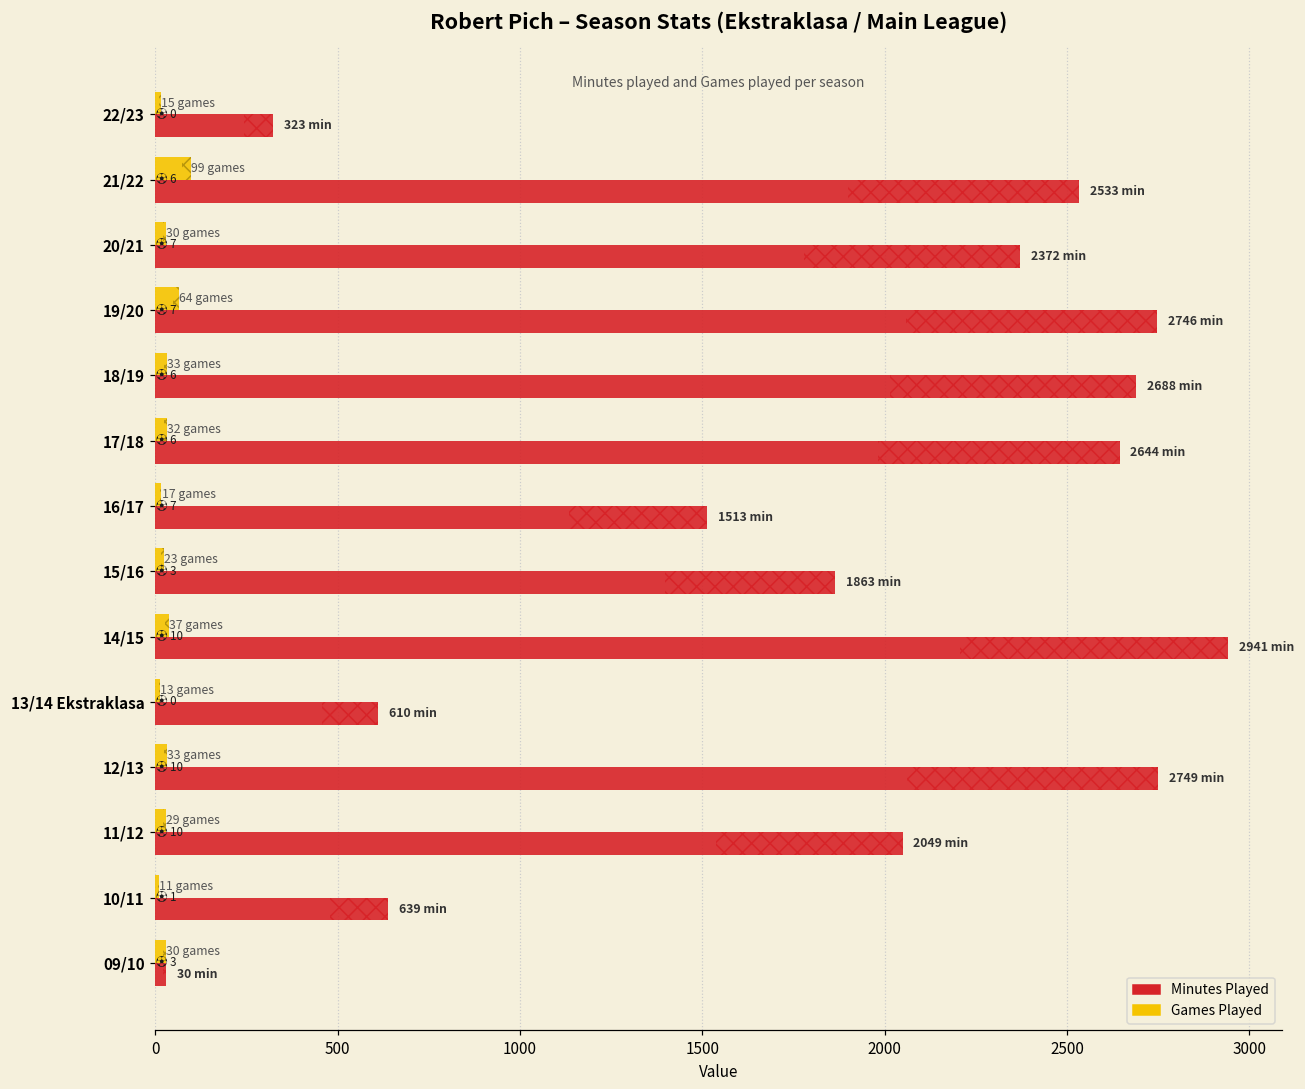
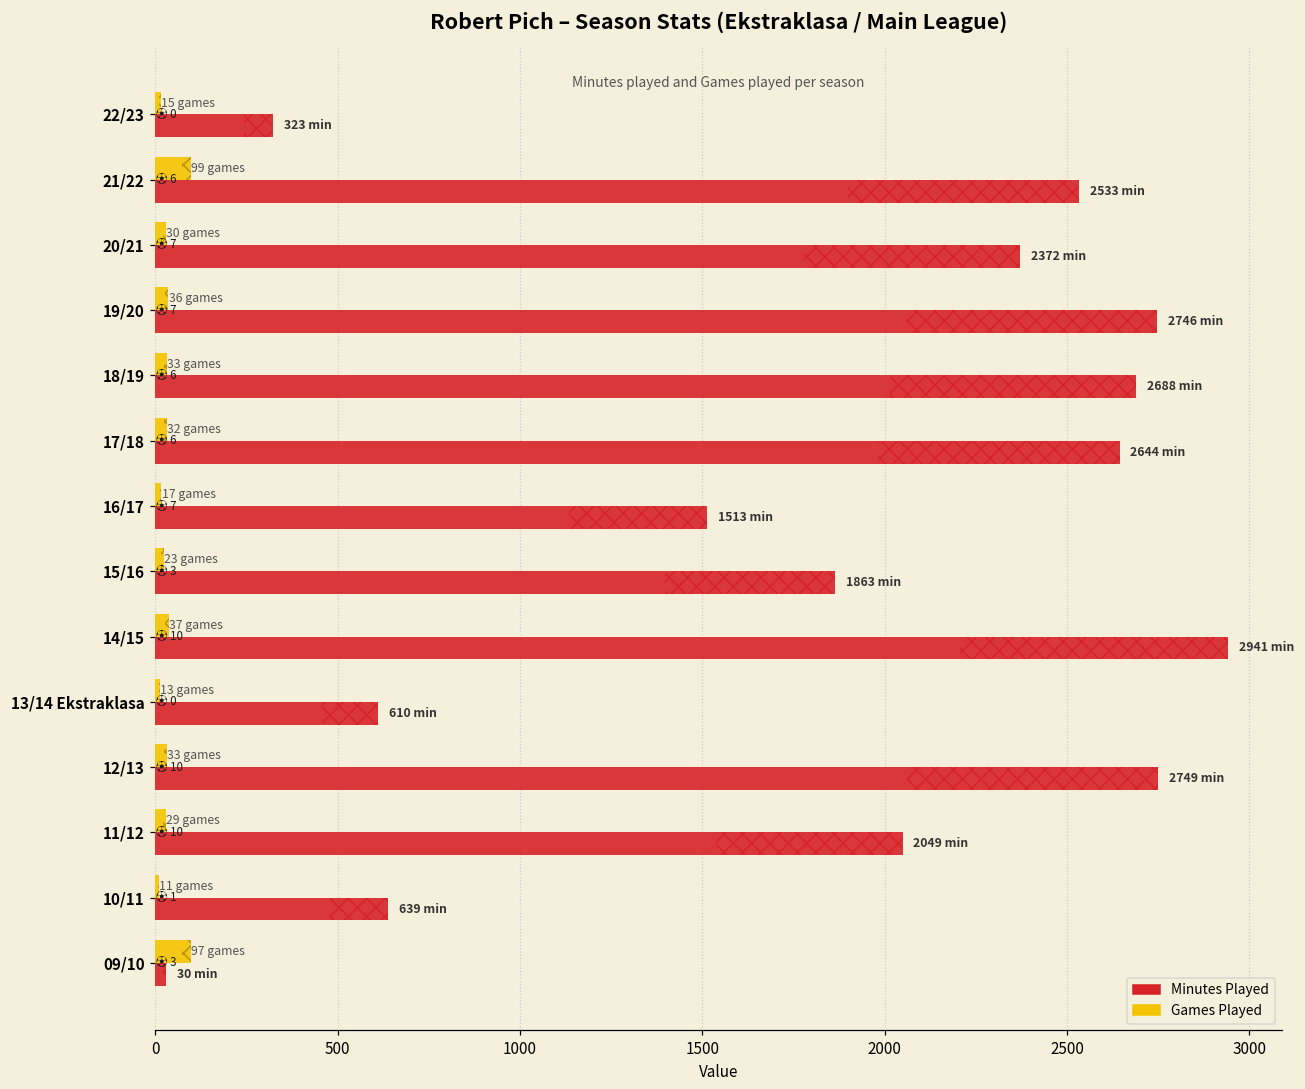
  {
    "Minutes Played": {
      "22/23": 323,
      "21/22": 2533,
      "20/21": 2372,
      "19/20": 2746,
      "18/19": 2688,
      "17/18": 2644,
      "16/17": 1513,
      "15/16": 1863,
      "14/15": 2941,
      "13/14 Ekstraklasa": 610,
      "12/13": 2749,
      "11/12": 2049,
      "10/11": 639,
      "09/10": 30
    },
    "Games Played": {
      "22/23": 15,
      "21/22": 99,
      "20/21": 30,
-     "19/20": 64,
+     "19/20": 36,
      "18/19": 33,
      "17/18": 32,
      "16/17": 17,
      "15/16": 23,
      "14/15": 37,
      "13/14 Ekstraklasa": 13,
      "12/13": 33,
      "11/12": 29,
      "10/11": 11,
-     "09/10": 30
+     "09/10": 97
    }
  }
